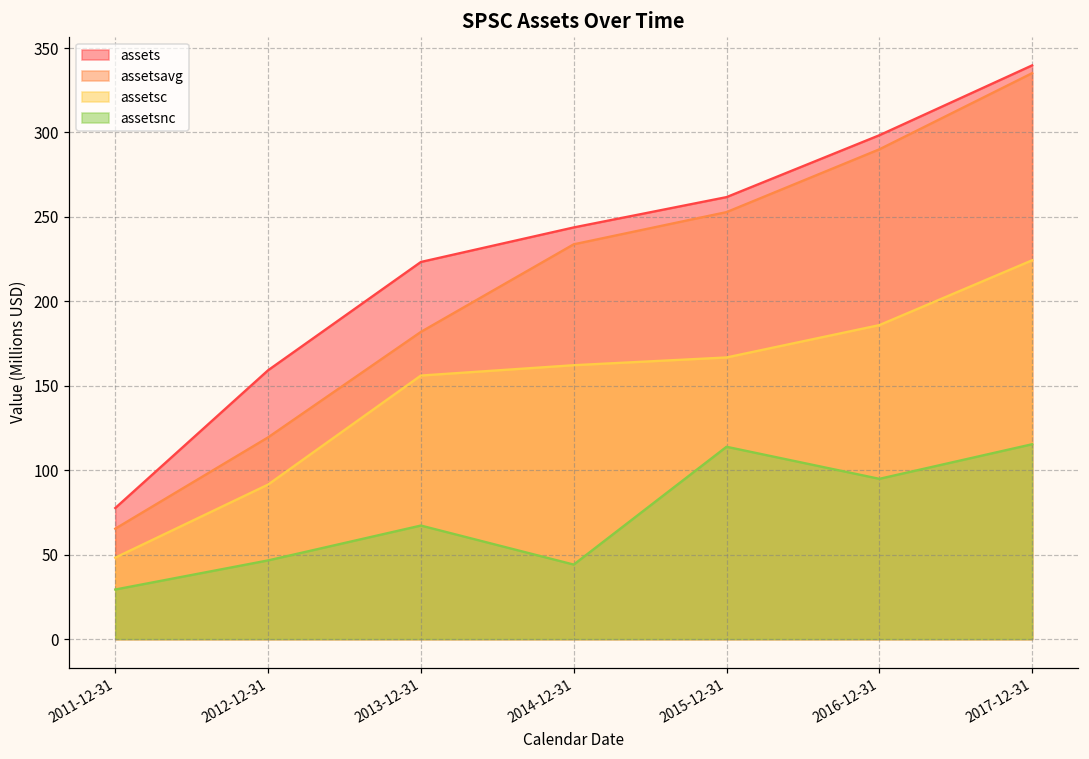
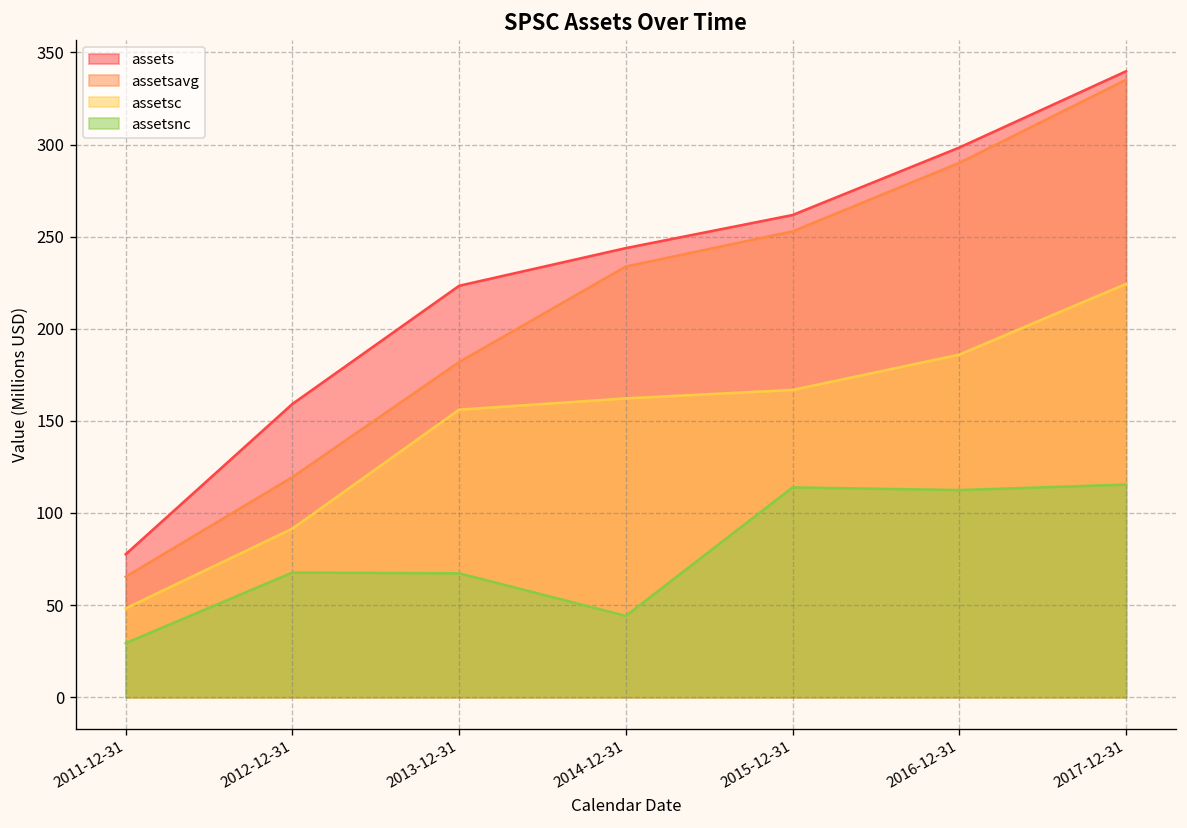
  {
    "assetsnc": {
      "2011-12-31": 29,
-     "2012-12-31": 47,
+     "2012-12-31": 68,
      "2013-12-31": 67,
      "2014-12-31": 44,
      "2015-12-31": 114,
-     "2016-12-31": 95,
+     "2016-12-31": 112,
      "2017-12-31": 115
    }
  }
